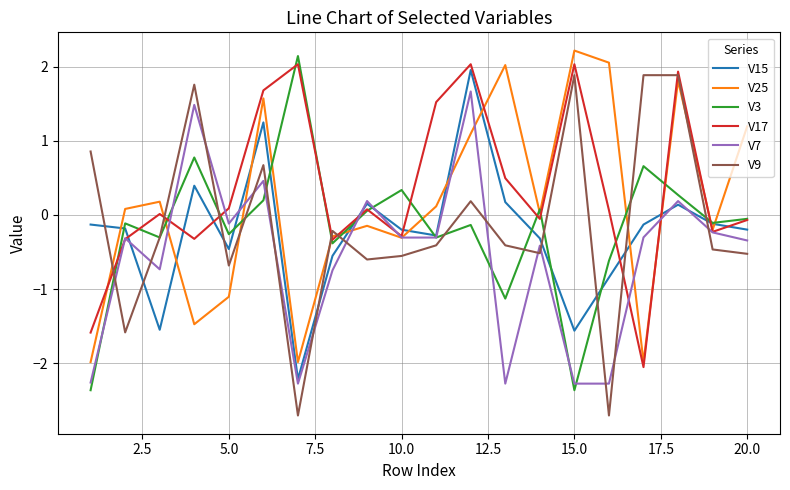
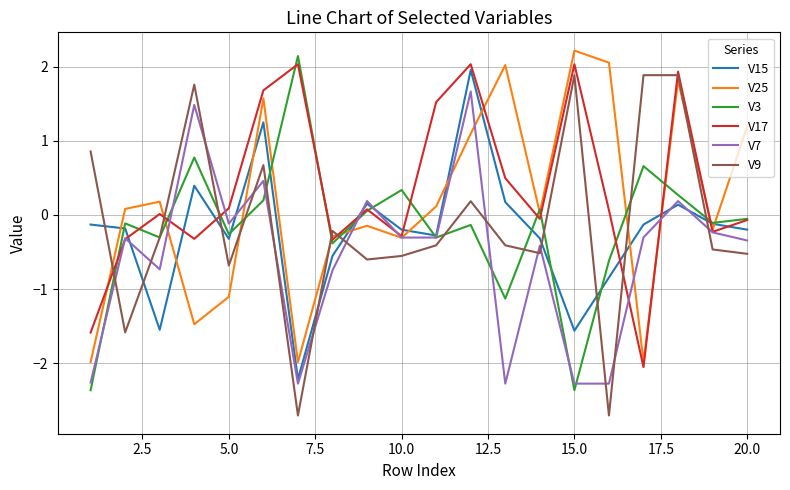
  {
    "V15": {
-     "5.0": -0.5,
+     "5.0": -0.3,
      "10.0": -0.2,
      "15.0": -1.6,
      "20.0": -0.2
    },
    "V25": {
      "5.0": -1.1,
      "15.0": 2.2
    },
    "V3": {
      "5.0": -0.3,
      "10.0": 0.3,
      "15.0": -2.4
    },
    "V17": {
      "5.0": 0.1,
      "15.0": 2.0
    },
    "V7": {
      "5.0": -0.1,
      "15.0": -2.3,
      "20.0": -0.3
    },
    "V9": {
      "5.0": -0.7,
      "10.0": -0.6,
      "15.0": 1.9,
      "20.0": -0.5
    }
  }
